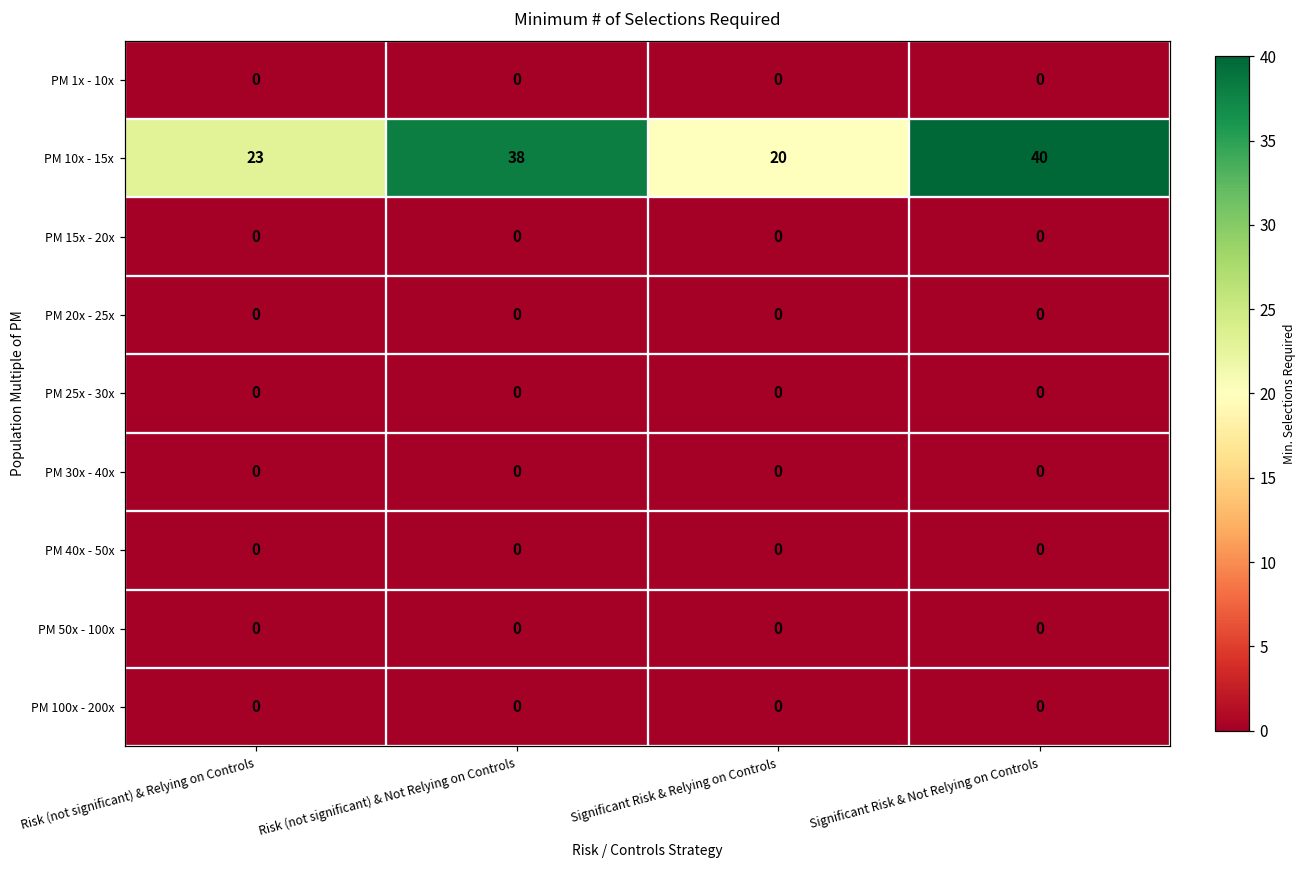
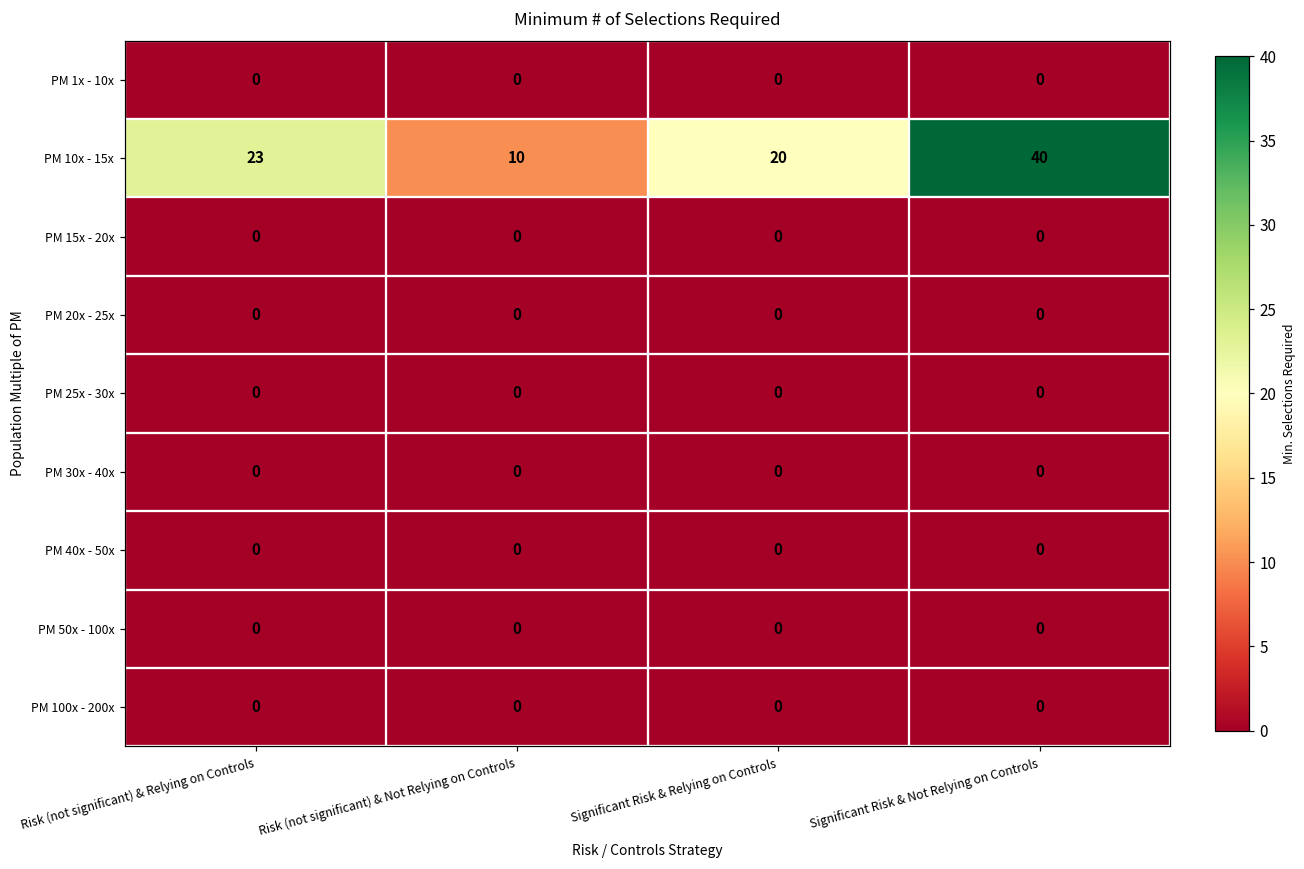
  {
    "PM 1x - 10x": {
      "Risk (not significant) & Relying on Controls": 0,
      "Risk (not significant) & Not Relying on Controls": 0,
      "Significant Risk & Relying on Controls": 0,
      "Significant Risk & Not Relying on Controls": 0
    },
    "PM 10x - 15x": {
      "Risk (not significant) & Relying on Controls": 23,
-     "Risk (not significant) & Not Relying on Controls": 38,
+     "Risk (not significant) & Not Relying on Controls": 10,
      "Significant Risk & Relying on Controls": 20,
      "Significant Risk & Not Relying on Controls": 40
    },
    "PM 15x - 20x": {
      "Risk (not significant) & Relying on Controls": 0,
      "Risk (not significant) & Not Relying on Controls": 0,
      "Significant Risk & Relying on Controls": 0,
      "Significant Risk & Not Relying on Controls": 0
    },
    "PM 20x - 25x": {
      "Risk (not significant) & Relying on Controls": 0,
      "Risk (not significant) & Not Relying on Controls": 0,
      "Significant Risk & Relying on Controls": 0,
      "Significant Risk & Not Relying on Controls": 0
    },
    "PM 25x - 30x": {
      "Risk (not significant) & Relying on Controls": 0,
      "Risk (not significant) & Not Relying on Controls": 0,
      "Significant Risk & Relying on Controls": 0,
      "Significant Risk & Not Relying on Controls": 0
    },
    "PM 30x - 40x": {
      "Risk (not significant) & Relying on Controls": 0,
      "Risk (not significant) & Not Relying on Controls": 0,
      "Significant Risk & Relying on Controls": 0,
      "Significant Risk & Not Relying on Controls": 0
    },
    "PM 40x - 50x": {
      "Risk (not significant) & Relying on Controls": 0,
      "Risk (not significant) & Not Relying on Controls": 0,
      "Significant Risk & Relying on Controls": 0,
      "Significant Risk & Not Relying on Controls": 0
    },
    "PM 50x - 100x": {
      "Risk (not significant) & Relying on Controls": 0,
      "Risk (not significant) & Not Relying on Controls": 0,
      "Significant Risk & Relying on Controls": 0,
      "Significant Risk & Not Relying on Controls": 0
    },
    "PM 100x - 200x": {
      "Risk (not significant) & Relying on Controls": 0,
      "Risk (not significant) & Not Relying on Controls": 0,
      "Significant Risk & Relying on Controls": 0,
      "Significant Risk & Not Relying on Controls": 0
    }
  }
